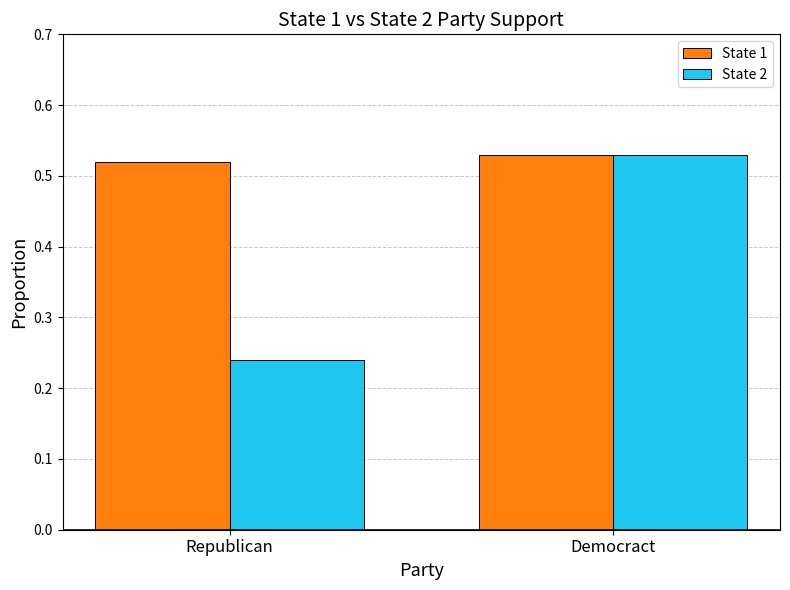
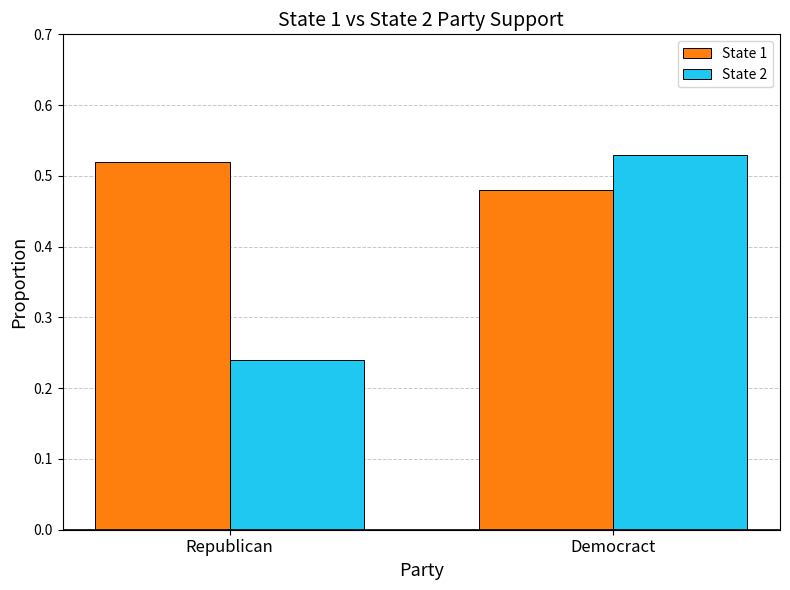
  {
    "State 1": {
      "Republican": 0.52,
-     "Democract": 0.53
+     "Democract": 0.48
    },
    "State 2": {
      "Republican": 0.24,
      "Democract": 0.53
    }
  }
